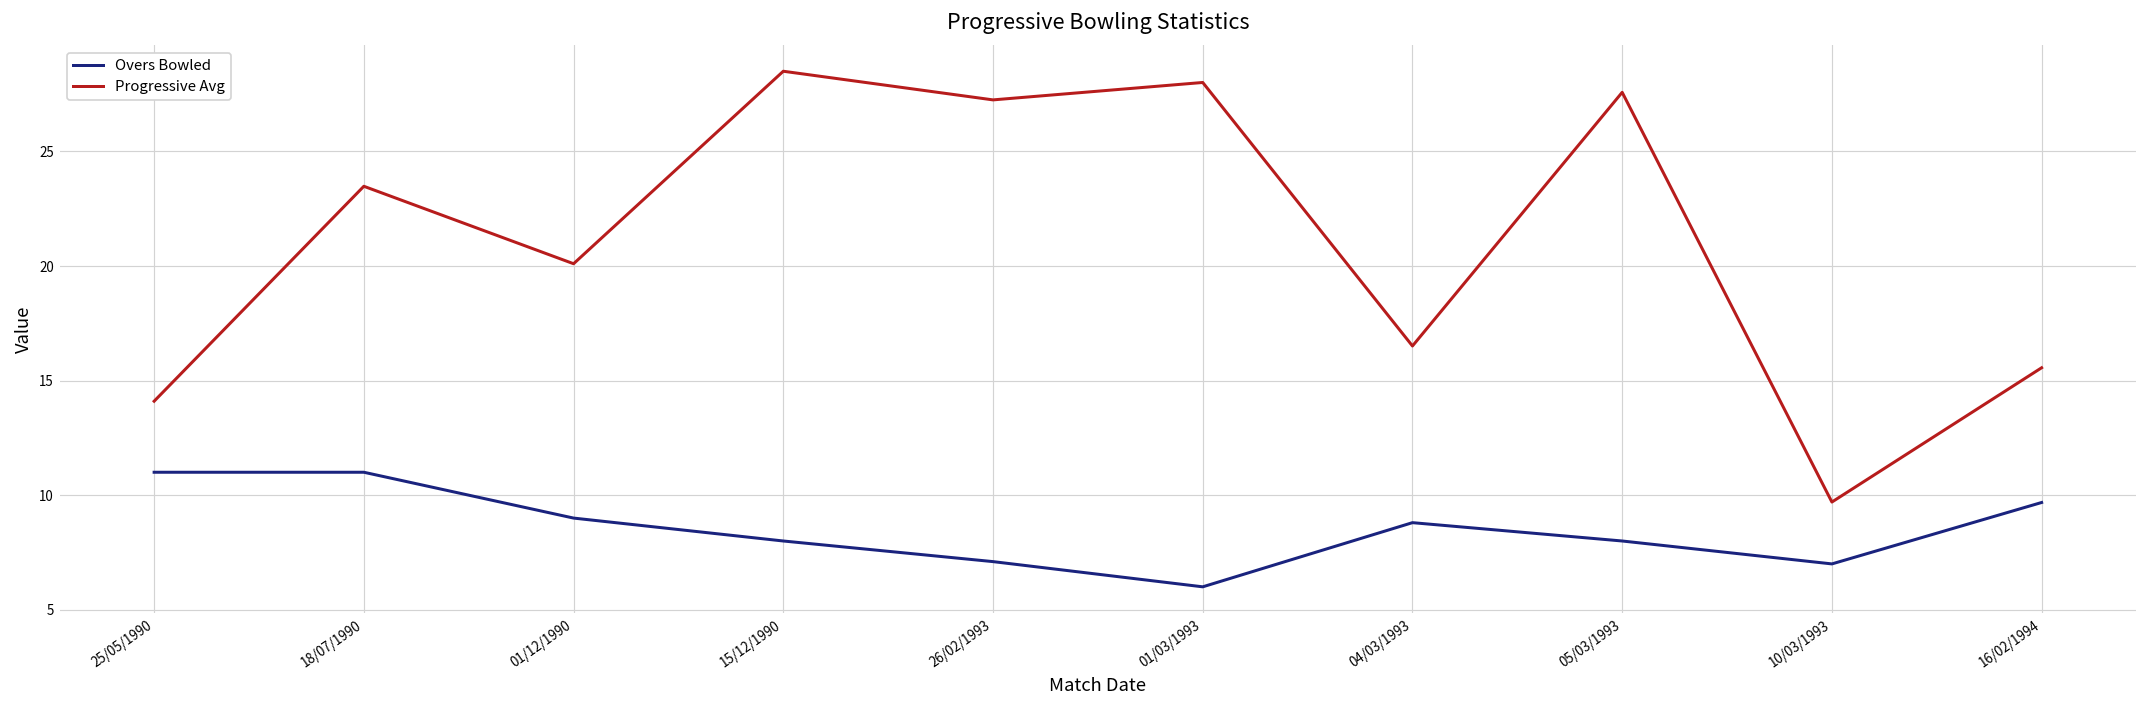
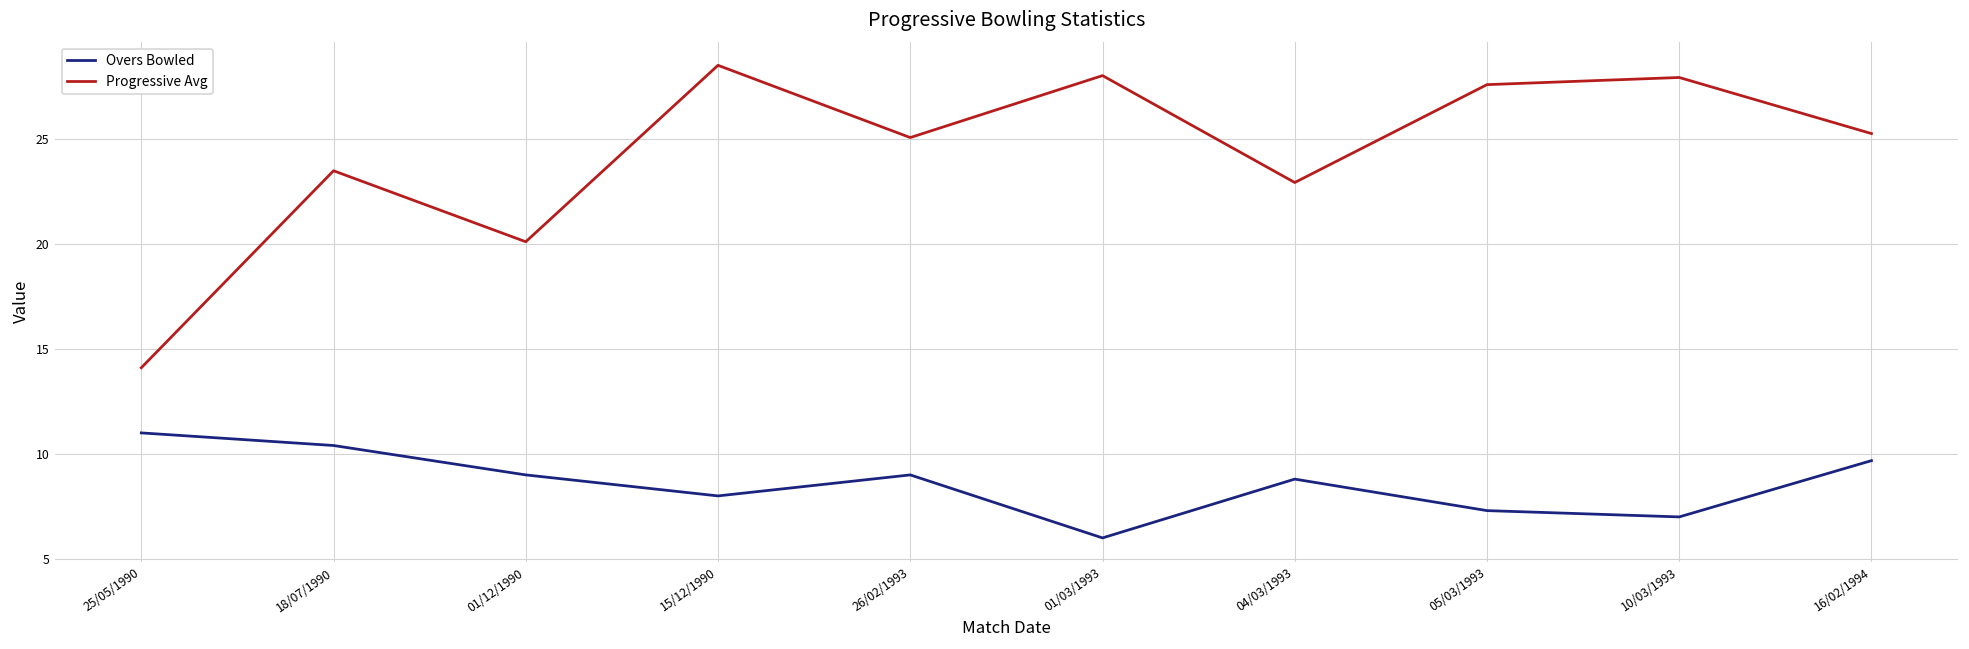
  {
    "Overs Bowled": {
      "25/05/1990": 11.0,
-     "18/07/1990": 11.0,
+     "18/07/1990": 10.4,
      "01/12/1990": 9.0,
      "15/12/1990": 8.0,
-     "26/02/1993": 7.1,
+     "26/02/1993": 9.0,
      "01/03/1993": 6.0,
      "04/03/1993": 8.8,
-     "05/03/1993": 8.0,
+     "05/03/1993": 7.3,
      "10/03/1993": 7.0,
      "16/02/1994": 9.7
    },
    "Progressive Avg": {
      "25/05/1990": 14.1,
      "18/07/1990": 23.5,
      "01/12/1990": 20.1,
      "15/12/1990": 28.5,
-     "26/02/1993": 27.3,
+     "26/02/1993": 25.1,
      "01/03/1993": 28.0,
-     "04/03/1993": 16.5,
+     "04/03/1993": 22.9,
      "05/03/1993": 27.6,
-     "10/03/1993": 9.7,
-     "16/02/1994": 15.6
+     "10/03/1993": 27.9,
+     "16/02/1994": 25.3
    }
  }
